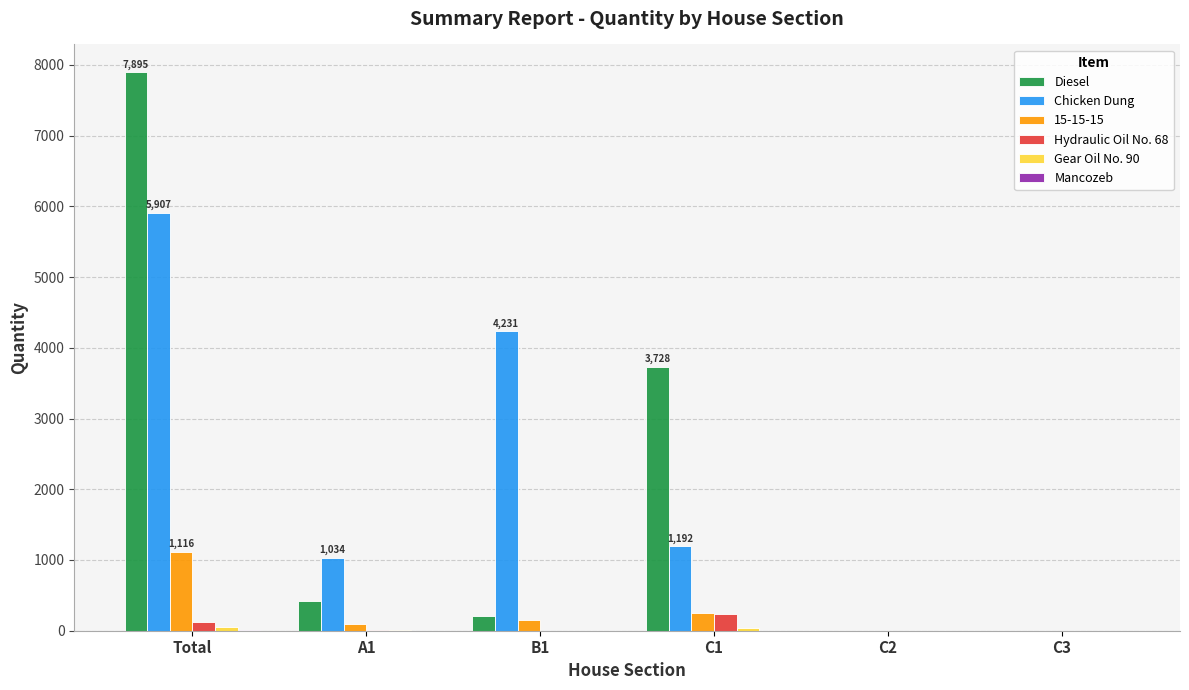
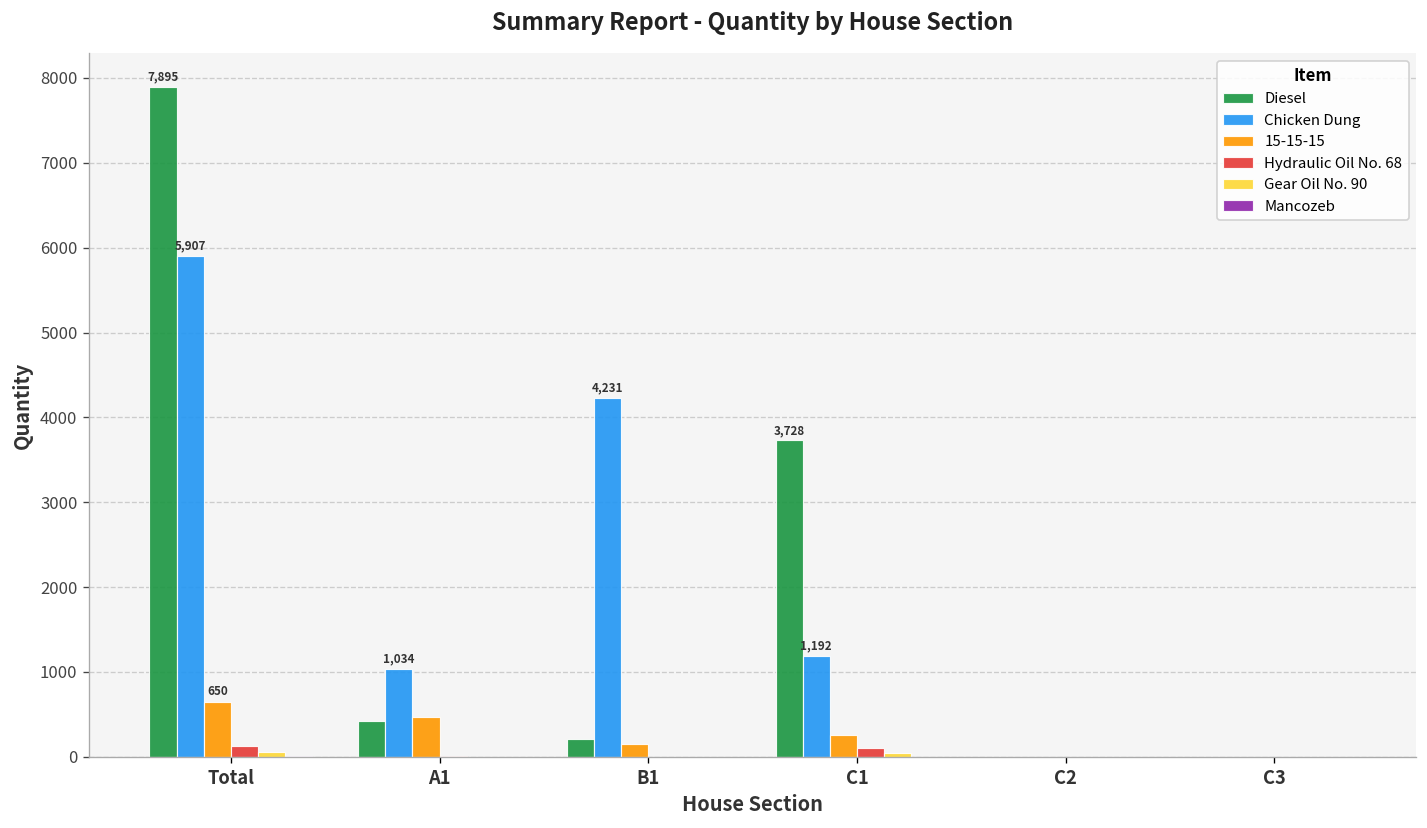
  {
    "Diesel": {
      "Total": "7,895",
      "C1": "3,728"
    },
    "Chicken Dung": {
      "Total": "5,907",
      "A1": "1,034",
      "B1": "4,231",
      "C1": "1,192"
    },
    "15-15-15": {
-     "Total": "1,116",
-     "A1": "100"
+     "Total": "650",
+     "A1": "500"
    },
    "Hydraulic Oil No. 68": {
      "Total": "100",
      "B1": "0",
-     "C1": "200",
+     "C1": "100",
      "C2": "0",
      "C3": "0"
    },
    "Gear Oil No. 90": {
      "Total": "100",
      "B1": "0",
      "C1": "0",
      "C2": "0",
      "C3": "0"
    },
    "Mancozeb": {
      "B1": "0",
      "C3": "0"
    }
  }
